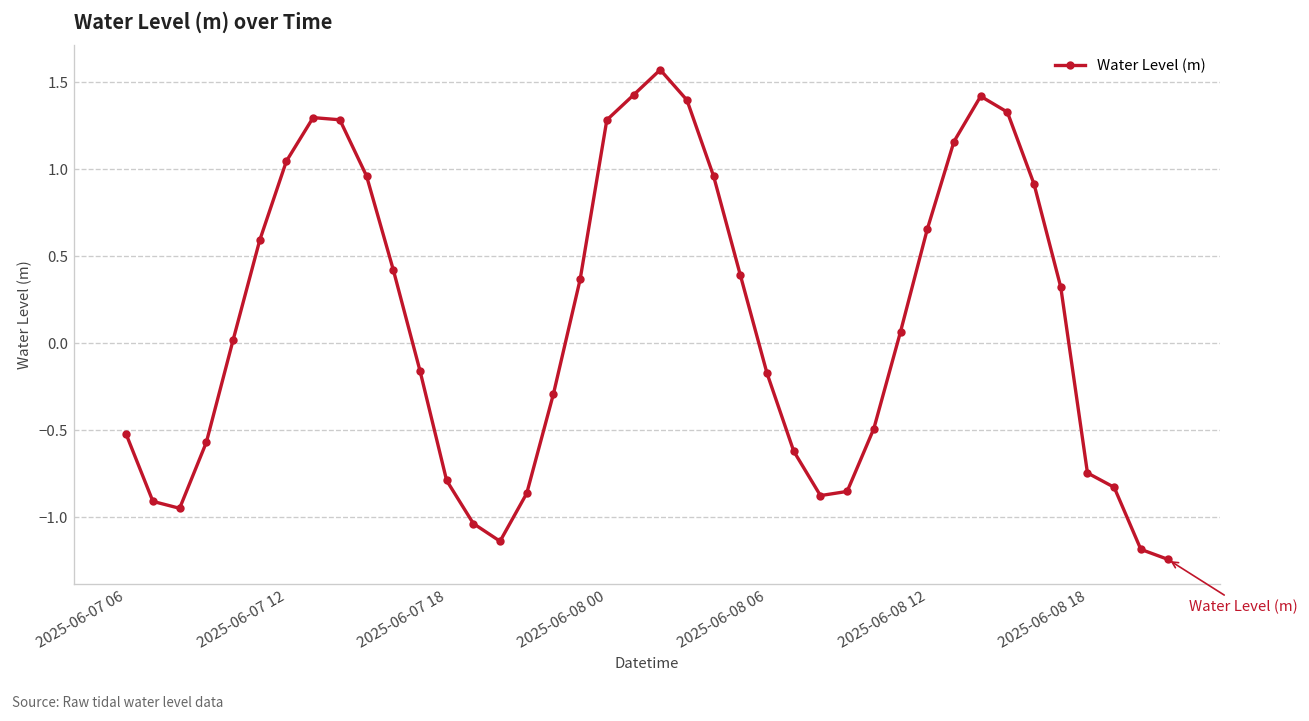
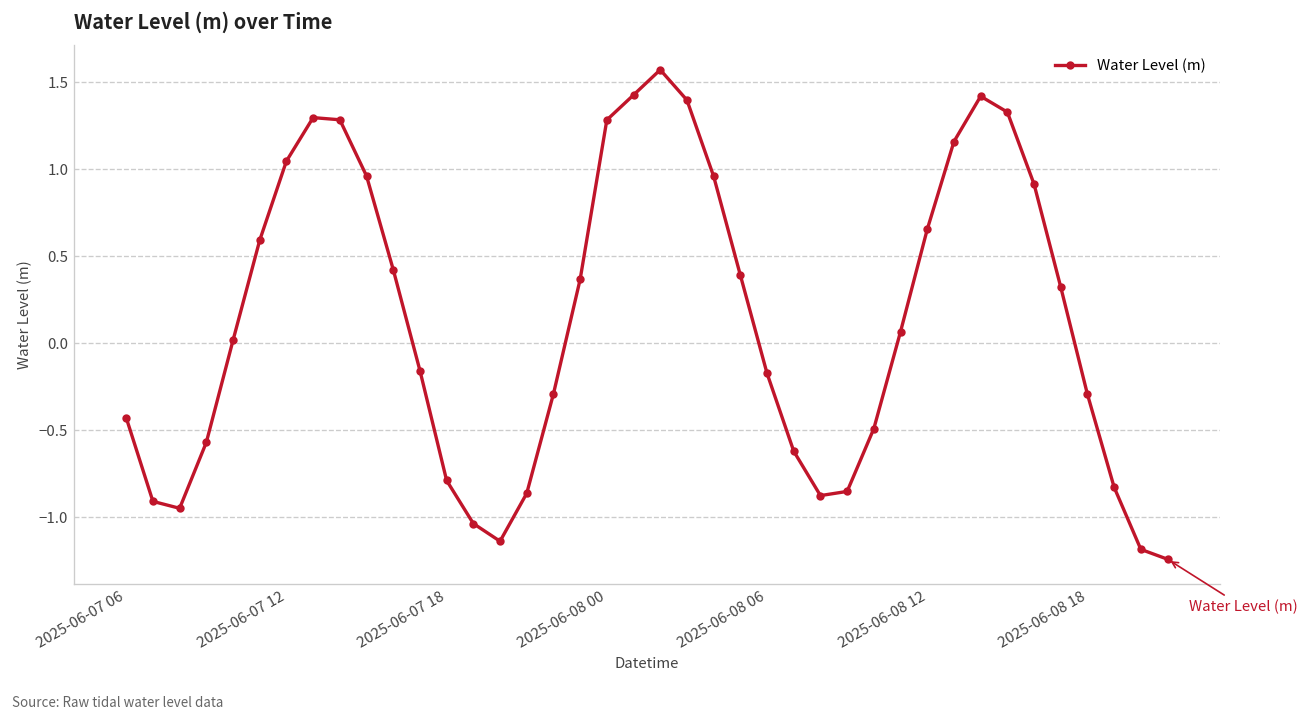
  {
-   "2025-06-07 06": -0.52,
+   "2025-06-07 06": -0.43,
    "2025-06-07 12": 1.05,
    "2025-06-07 18": -0.79,
    "2025-06-08 00": 1.28,
    "2025-06-08 06": -0.17,
    "2025-06-08 12": 0.65,
-   "2025-06-08 18": -0.75
+   "2025-06-08 18": -0.29
  }
